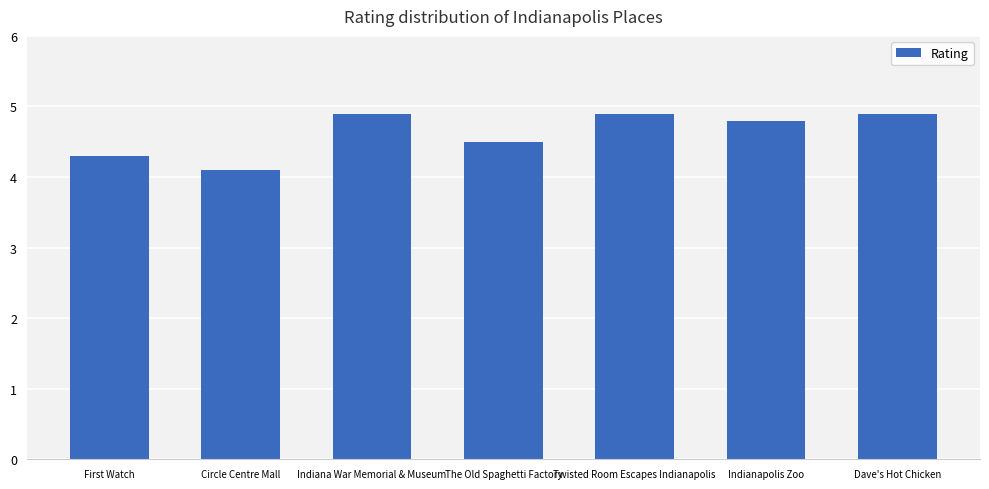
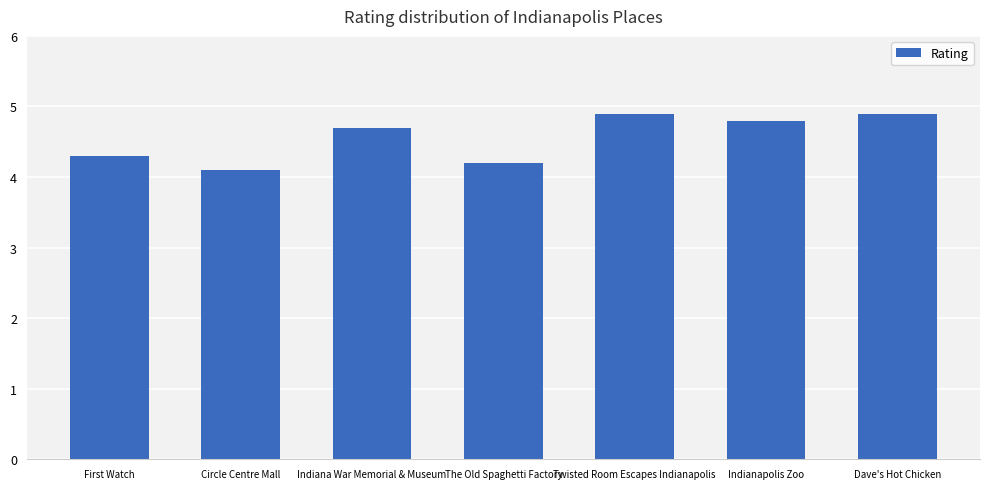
  {
    "First Watch": 4.3,
    "Circle Centre Mall": 4.1,
-   "Indiana War Memorial & Museum": 4.9,
-   "The Old Spaghetti Factory": 4.5,
+   "Indiana War Memorial & Museum": 4.7,
+   "The Old Spaghetti Factory": 4.2,
    "Twisted Room Escapes Indianapolis": 4.9,
    "Indianapolis Zoo": 4.8,
    "Dave's Hot Chicken": 4.9
  }
